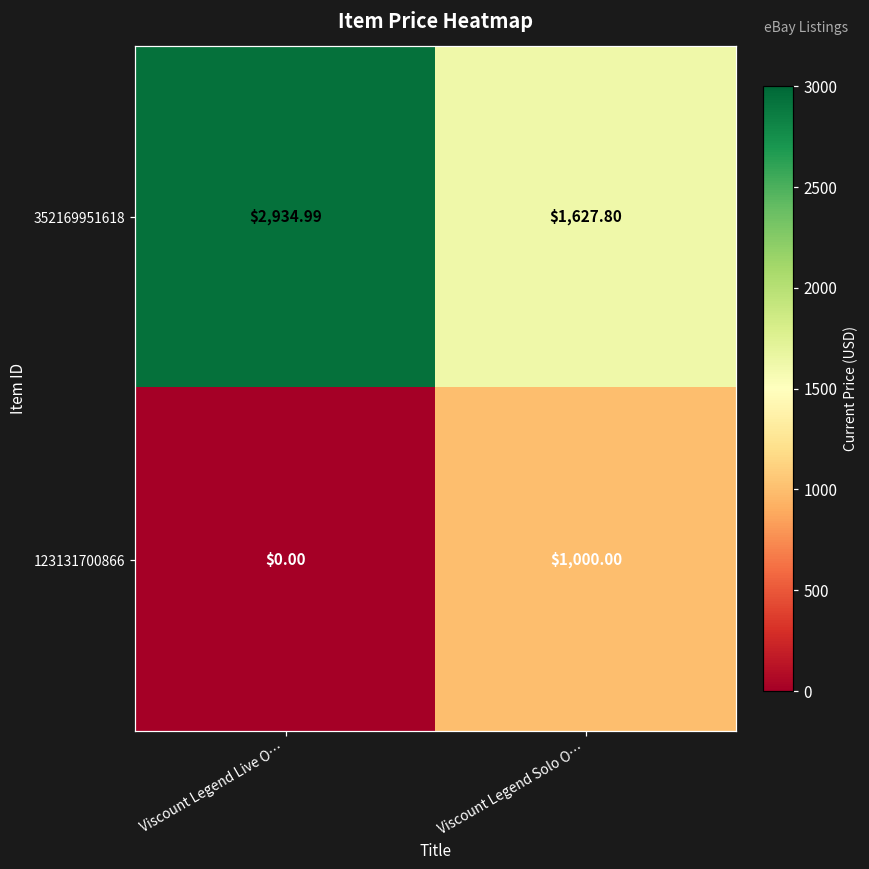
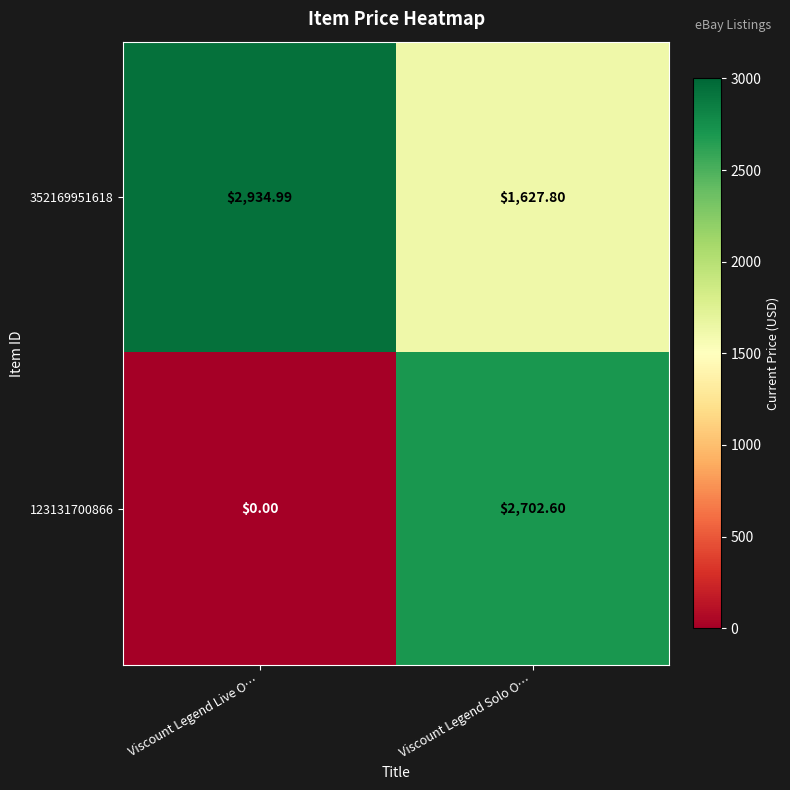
  {
    "352169951618": {
      "Viscount Legend Live O…": "$2,934.99",
      "Viscount Legend Solo O…": "$1,627.80"
    },
    "123131700866": {
      "Viscount Legend Live O…": "$0.00",
-     "Viscount Legend Solo O…": "$1,000.00"
+     "Viscount Legend Solo O…": "$2,702.60"
    }
  }
